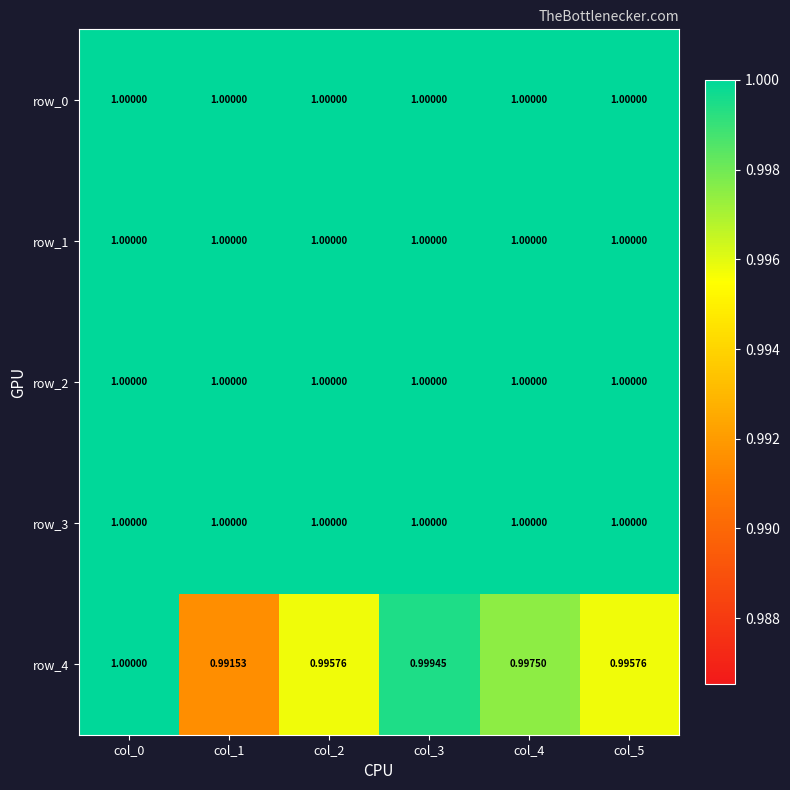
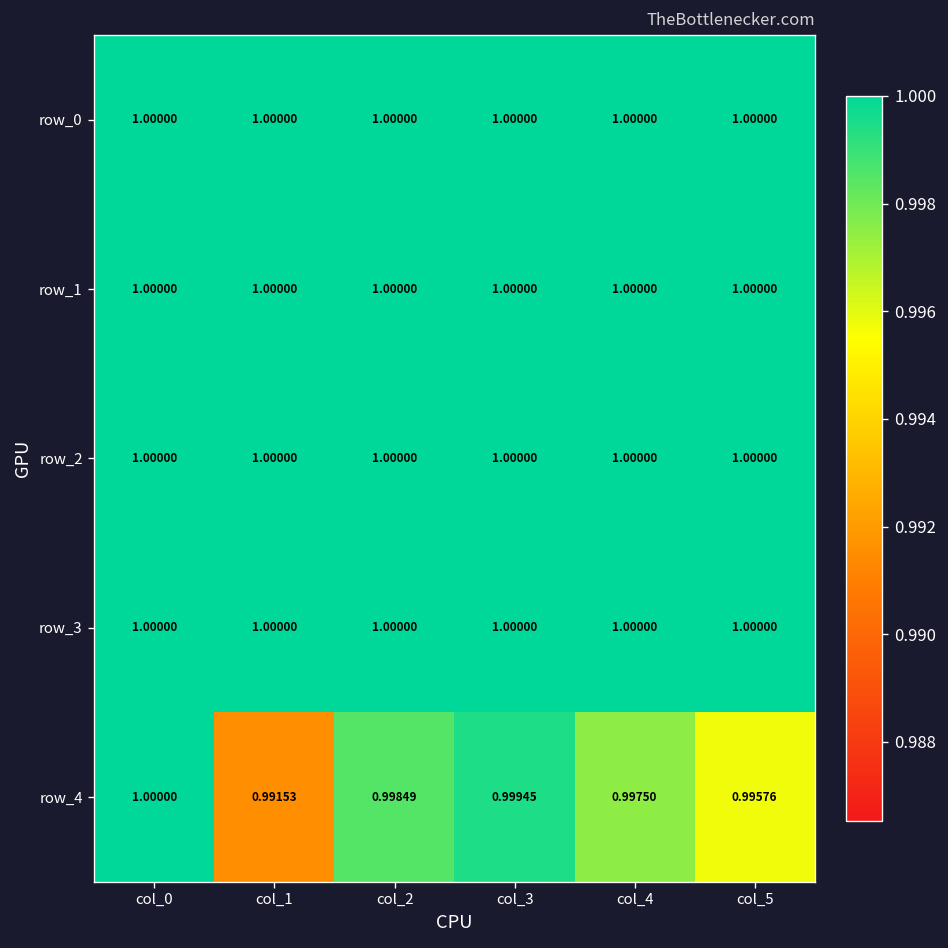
  {
    "row_0": {
      "col_0": 1.00000,
      "col_1": 1.00000,
      "col_2": 1.00000,
      "col_3": 1.00000,
      "col_4": 1.00000,
      "col_5": 1.00000
    },
    "row_1": {
      "col_0": 1.00000,
      "col_1": 1.00000,
      "col_2": 1.00000,
      "col_3": 1.00000,
      "col_4": 1.00000,
      "col_5": 1.00000
    },
    "row_2": {
      "col_0": 1.00000,
      "col_1": 1.00000,
      "col_2": 1.00000,
      "col_3": 1.00000,
      "col_4": 1.00000,
      "col_5": 1.00000
    },
    "row_3": {
      "col_0": 1.00000,
      "col_1": 1.00000,
      "col_2": 1.00000,
      "col_3": 1.00000,
      "col_4": 1.00000,
      "col_5": 1.00000
    },
    "row_4": {
      "col_0": 1.00000,
      "col_1": 0.99153,
-     "col_2": 0.99576,
+     "col_2": 0.99849,
      "col_3": 0.99945,
      "col_4": 0.99750,
      "col_5": 0.99576
    }
  }
